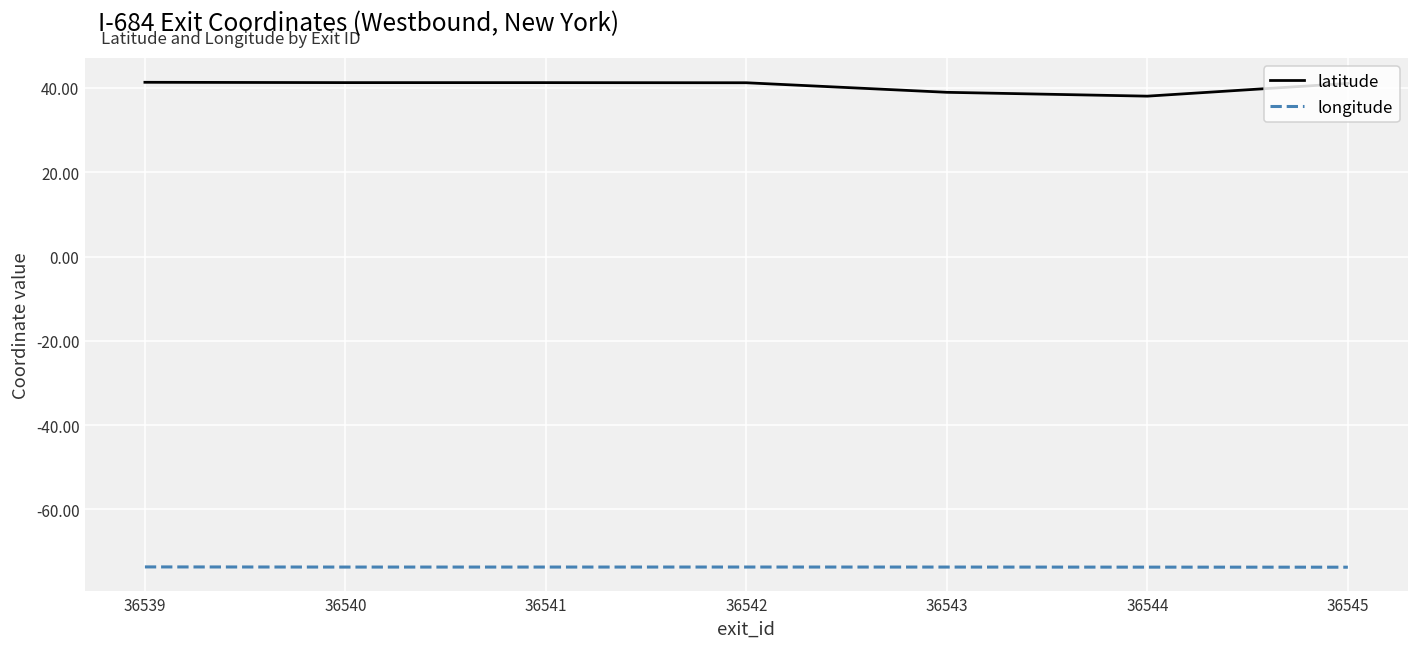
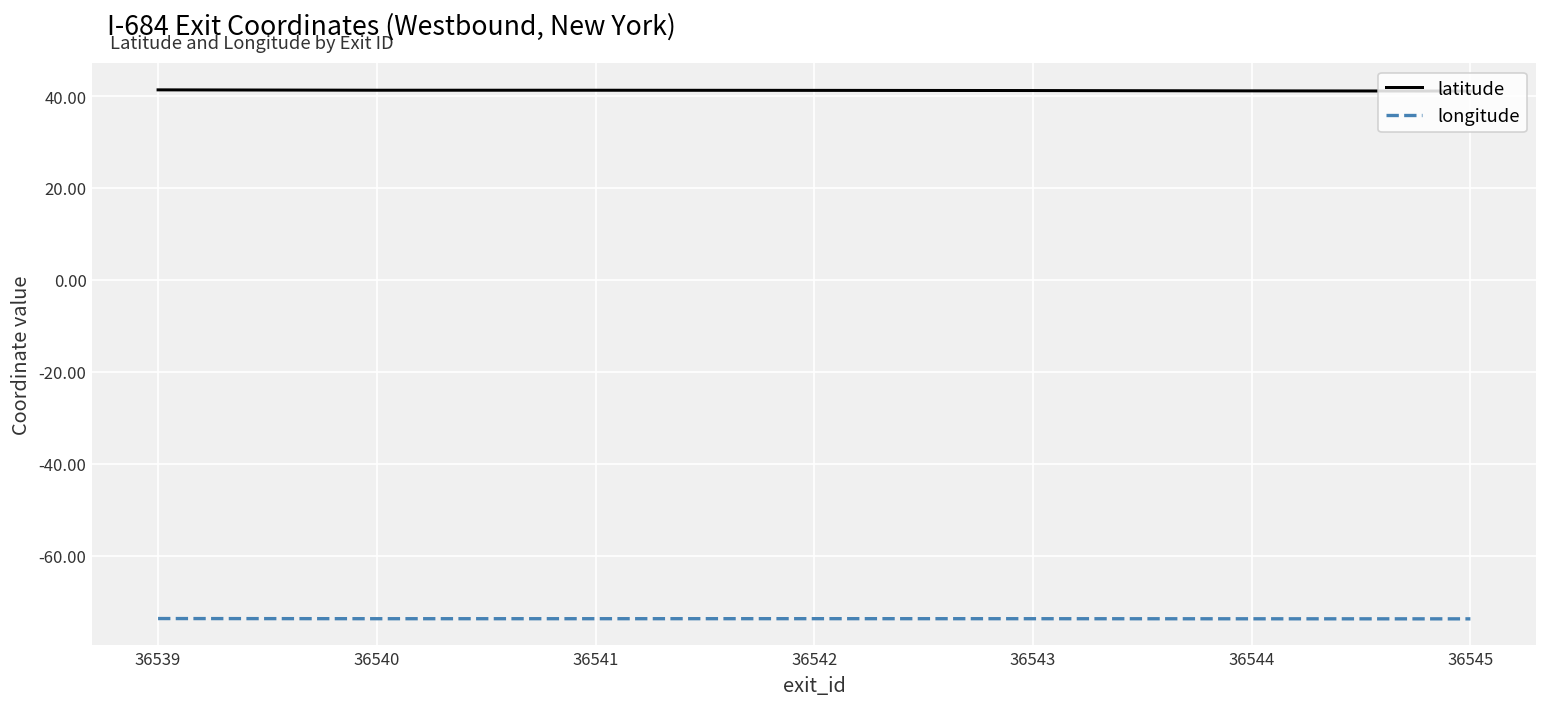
  {
    "latitude": {
      "36539": 41,
      "36540": 41,
      "36541": 41,
      "36542": 41,
-     "36543": 39,
-     "36544": 38
+     "36543": 41,
+     "36544": 41
    },
    "longitude": {
      "36539": -74,
      "36540": -74,
      "36541": -74,
      "36542": -74,
      "36543": -74,
      "36544": -74,
      "36545": -74
    }
  }
